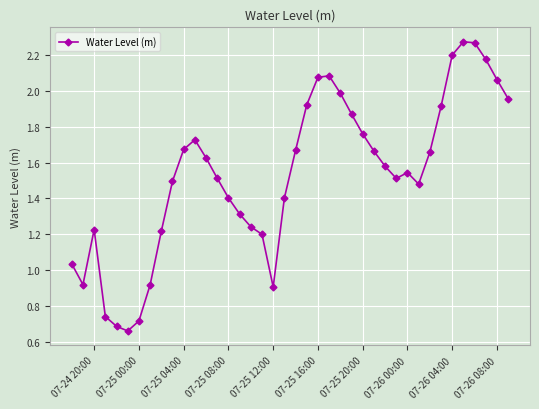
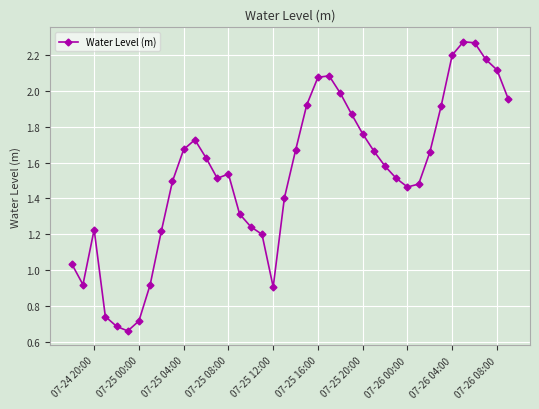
  {
    "07-24 20:00": 1.23,
    "07-25 00:00": 0.72,
    "07-25 04:00": 1.67,
-   "07-25 08:00": 1.40,
+   "07-25 08:00": 1.54,
    "07-25 12:00": 0.91,
    "07-25 16:00": 2.08,
    "07-25 20:00": 1.76,
-   "07-26 00:00": 1.54,
+   "07-26 00:00": 1.46,
    "07-26 04:00": 2.20,
-   "07-26 08:00": 2.06
+   "07-26 08:00": 2.12
  }
